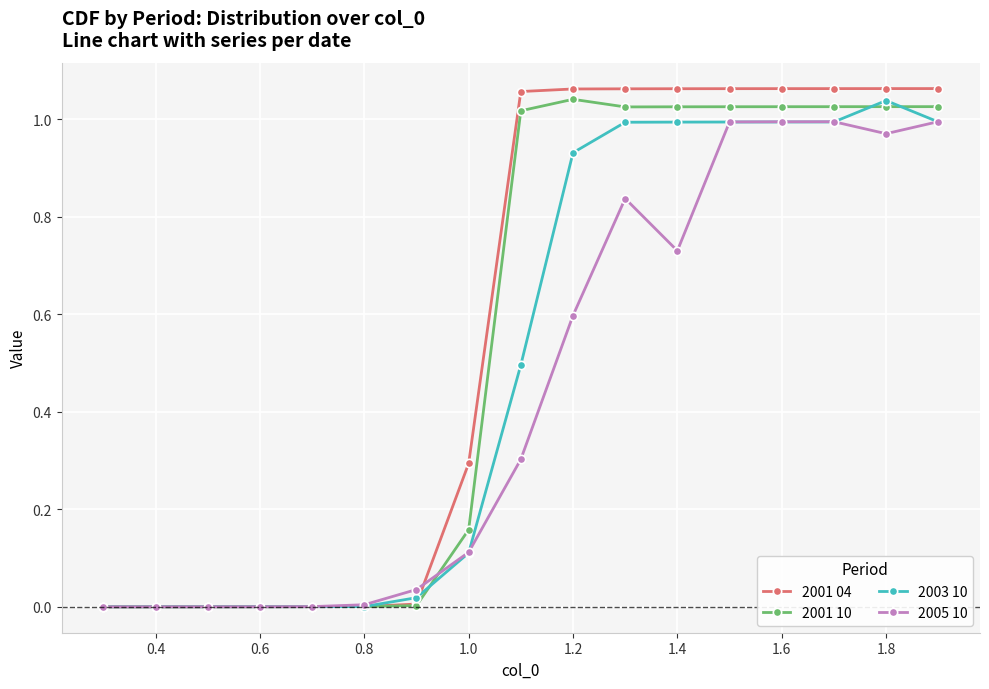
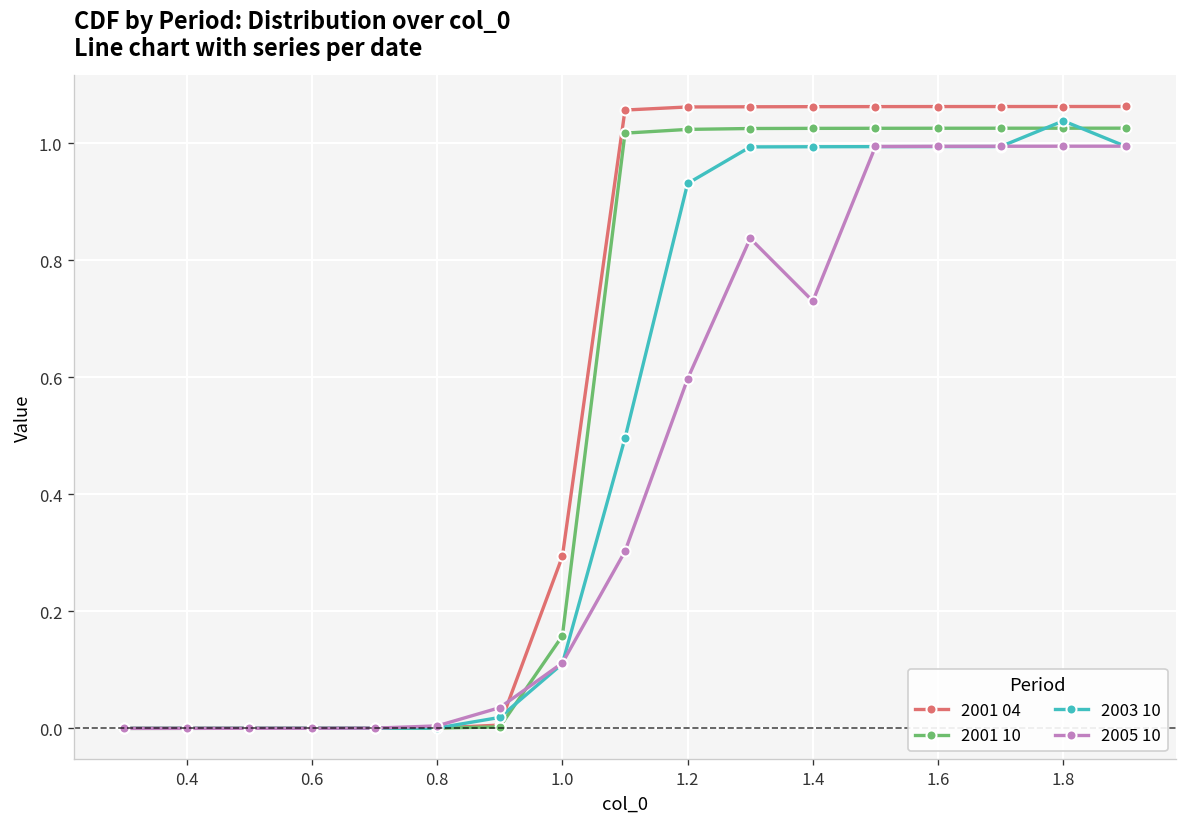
  {
    "2001 04": {
      "1.0": 0.29,
      "1.2": 1.06,
      "1.4": 1.06,
      "1.6": 1.06,
      "1.8": 1.06
    },
    "2001 10": {
      "1.0": 0.16,
-     "1.2": 1.04,
+     "1.2": 1.02,
      "1.4": 1.03,
      "1.6": 1.03,
      "1.8": 1.03
    },
    "2003 10": {
      "1.2": 0.93,
      "1.4": 0.99,
      "1.8": 1.04
    },
    "2005 10": {
      "1.2": 0.60,
      "1.4": 0.73,
-     "1.8": 0.97
+     "1.8": 0.99
    }
  }
